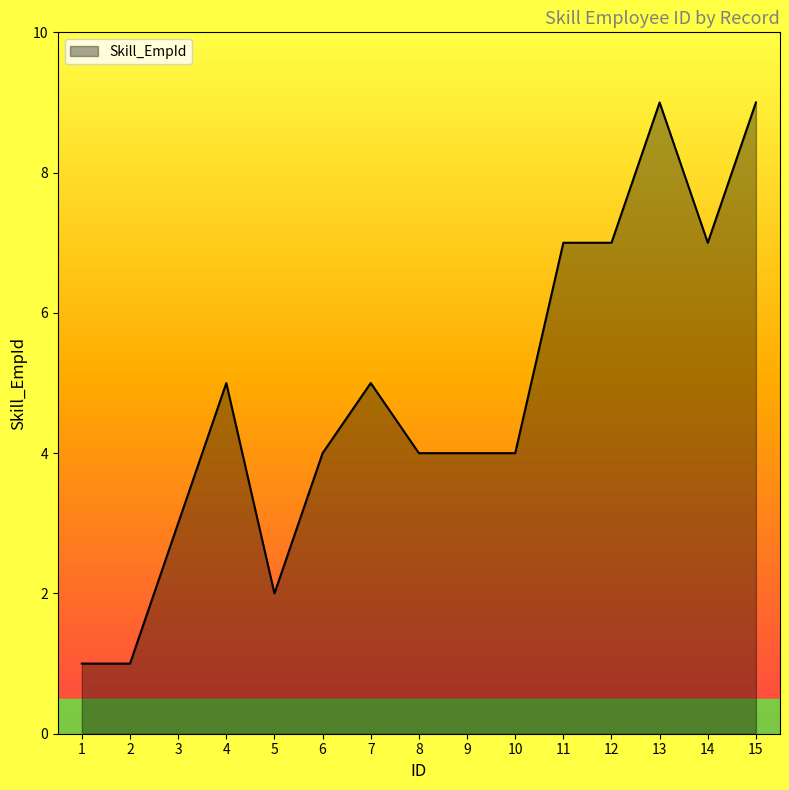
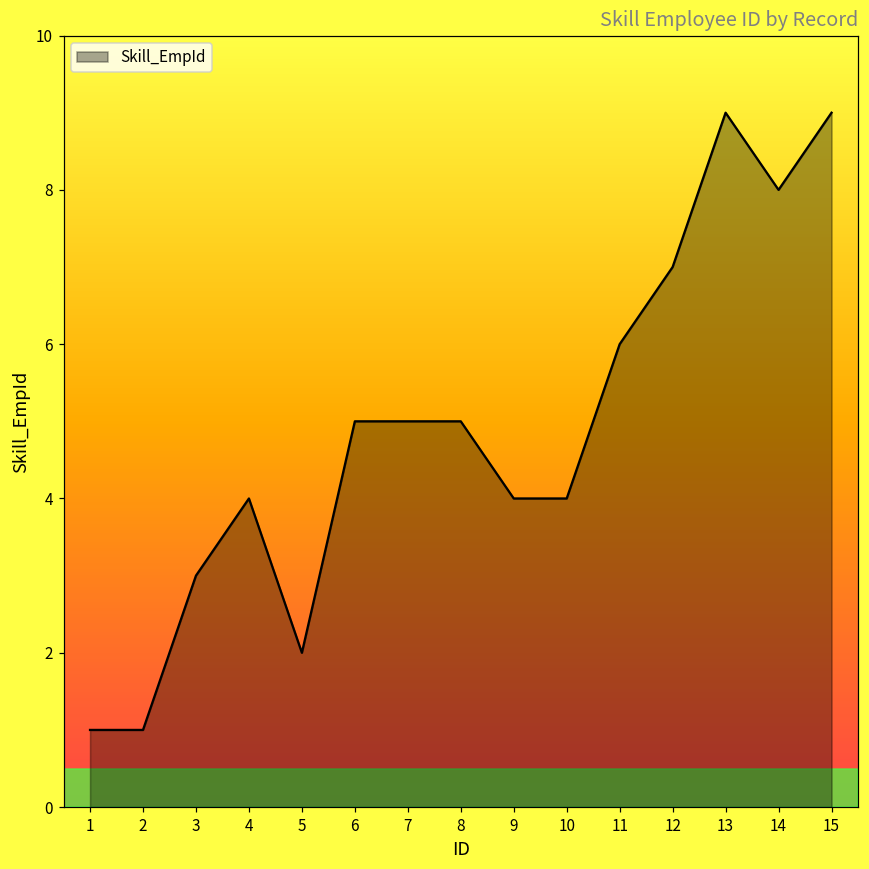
  {
    "1": 1,
    "2": 1,
    "3": 3,
-   "4": 5,
+   "4": 4,
    "5": 2,
-   "6": 4,
+   "6": 5,
    "7": 5,
-   "8": 4,
+   "8": 5,
    "9": 4,
    "10": 4,
-   "11": 7,
+   "11": 6,
    "12": 7,
    "13": 9,
-   "14": 7,
+   "14": 8,
    "15": 9
  }
